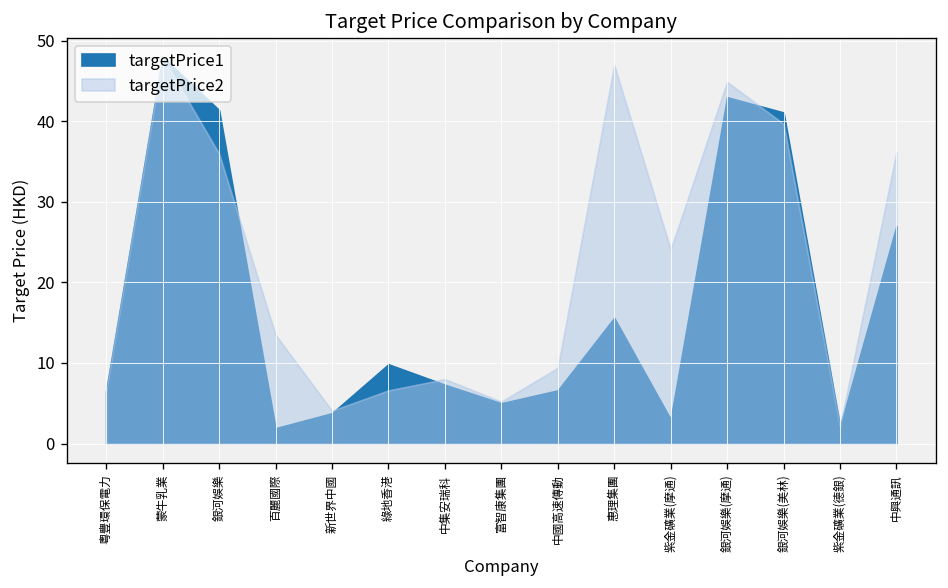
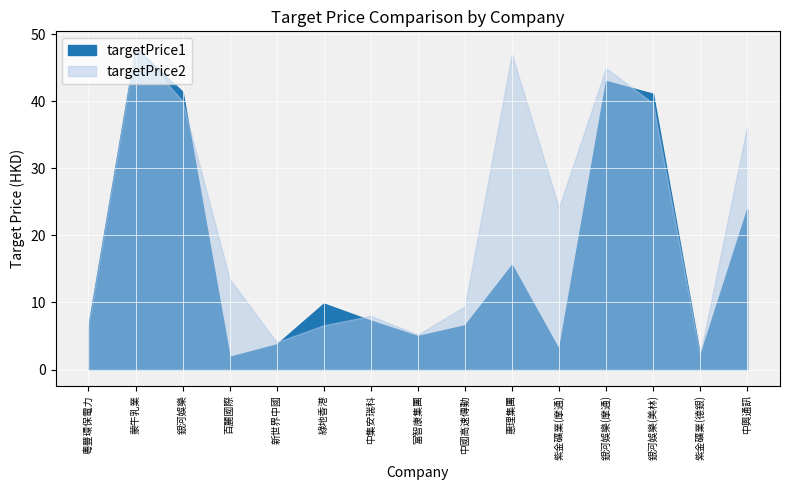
  {
    "targetPrice1": {
      "銀河娛樂": 41,
      "百麗國際": 2,
      "綠地香港": 10,
      "中集安瑞科": 7,
      "中國高速傳動": 7,
      "惠理集團": 16,
      "紫金礦業(摩通)": 3,
      "銀河娛樂(摩通)": 43,
      "銀河娛樂(美林)": 41,
-     "中興通訊": 27
+     "中興通訊": 24
    },
    "targetPrice2": {
-     "銀河娛樂": 36,
+     "銀河娛樂": 40,
      "百麗國際": 14,
      "綠地香港": 7,
      "中集安瑞科": 8,
      "中國高速傳動": 9,
      "惠理集團": 47,
      "紫金礦業(摩通)": 24,
      "銀河娛樂(摩通)": 45,
      "銀河娛樂(美林)": 40,
      "中興通訊": 36
    }
  }
